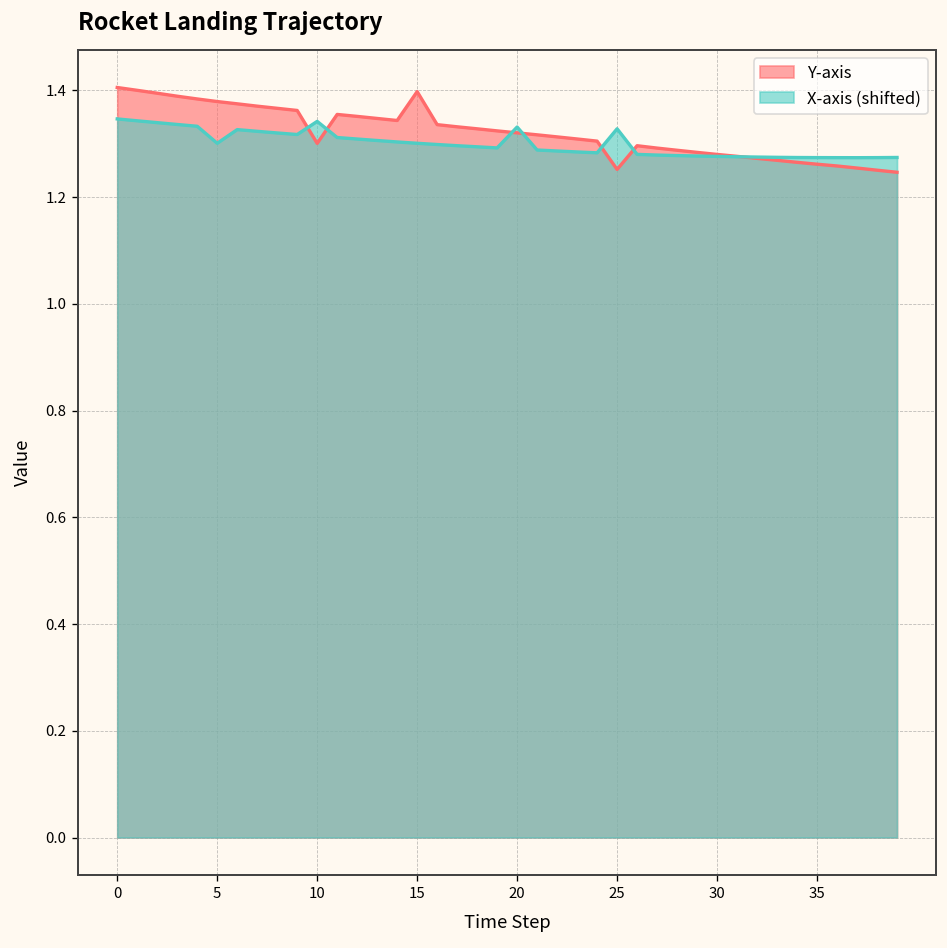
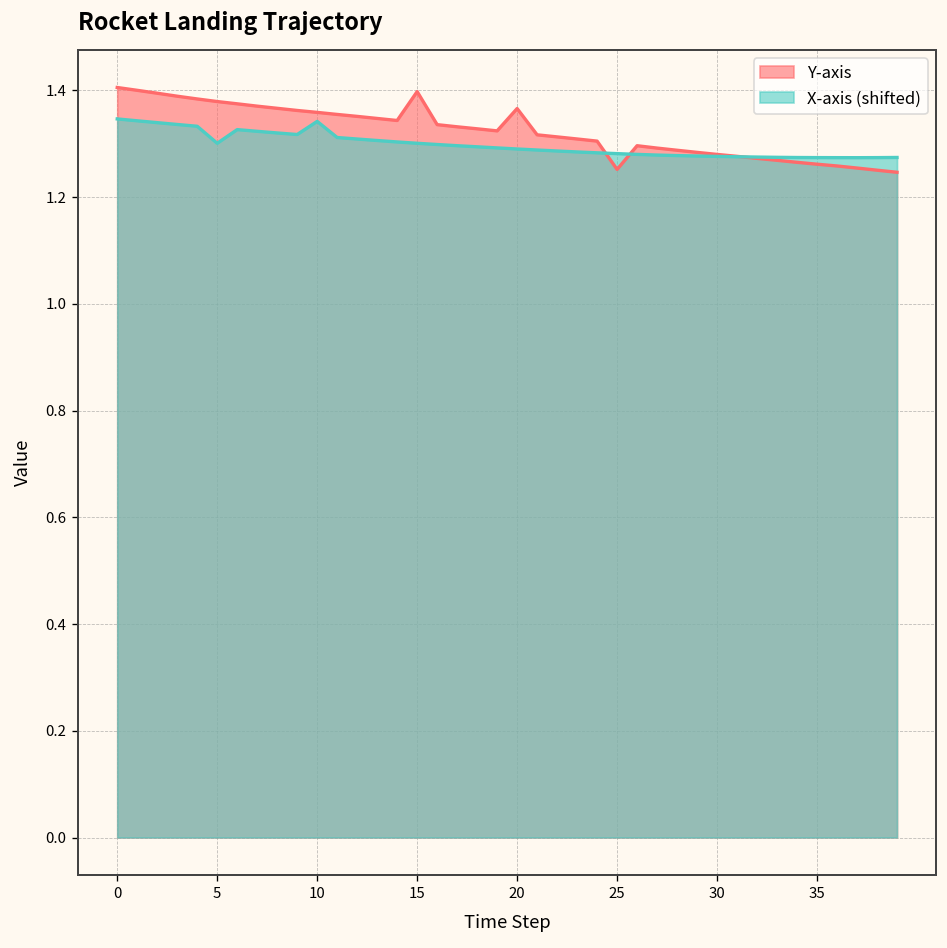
  {
    "Y-axis": {
      "0": 1.41,
      "5": 1.38,
-     "10": 1.30,
+     "10": 1.36,
      "15": 1.40,
-     "20": 1.32,
+     "20": 1.37,
      "25": 1.25,
      "35": 1.26
    },
    "X-axis (shifted)": {
      "0": 1.35,
      "5": 1.30,
      "10": 1.34,
      "15": 1.30,
-     "20": 1.33,
-     "25": 1.33,
+     "20": 1.29,
+     "25": 1.28,
      "35": 1.27
    }
  }
